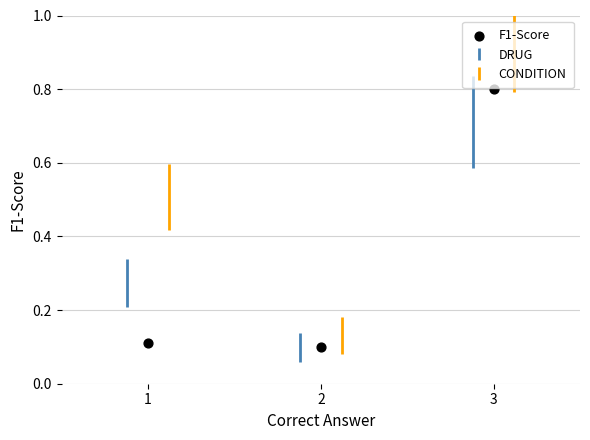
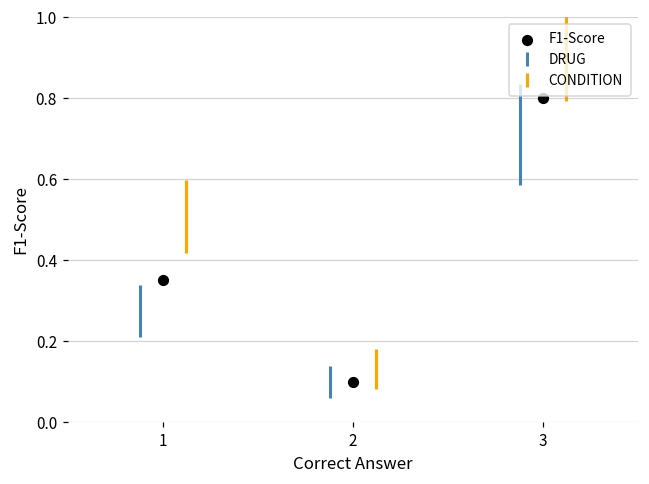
  {
-   "1": 0.11
+   "1": 0.35
  }
